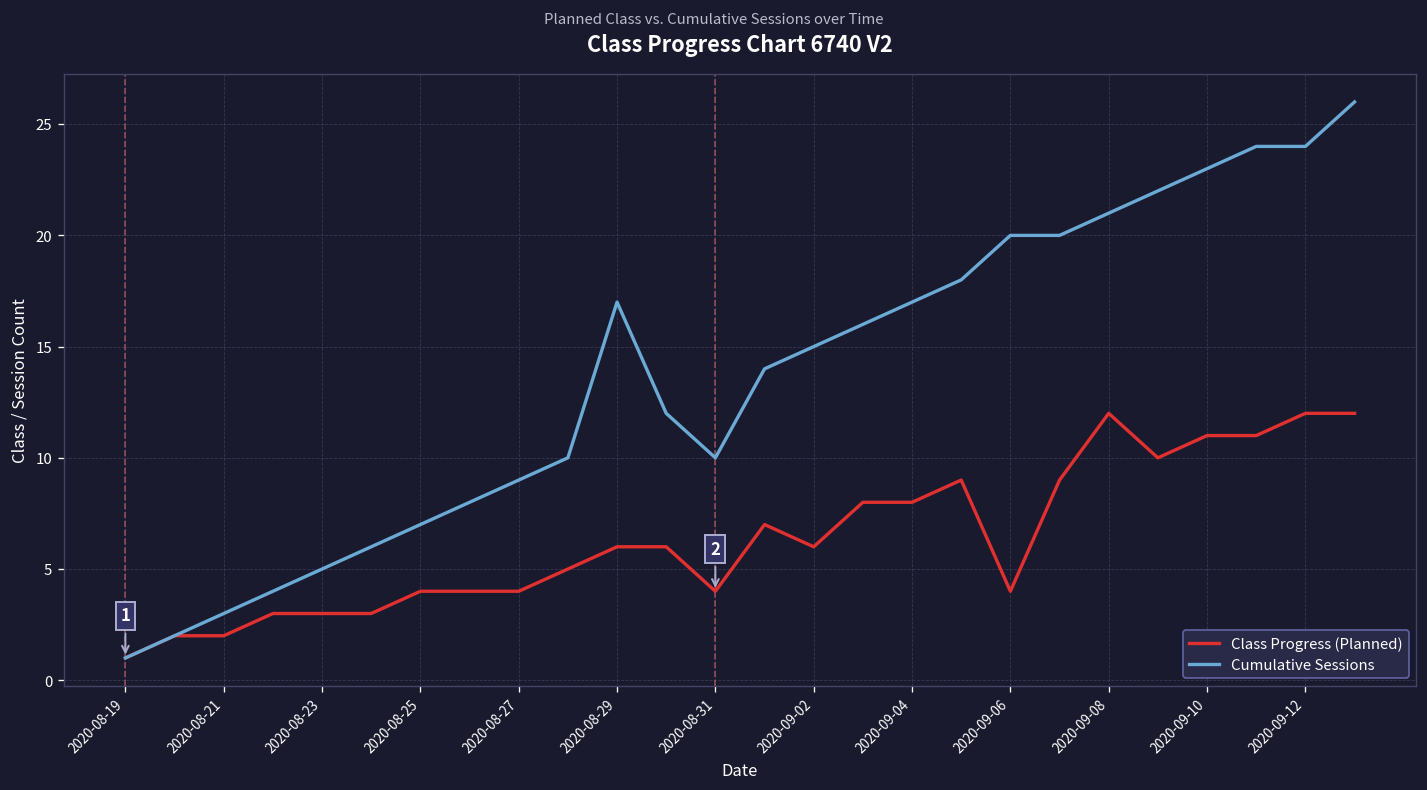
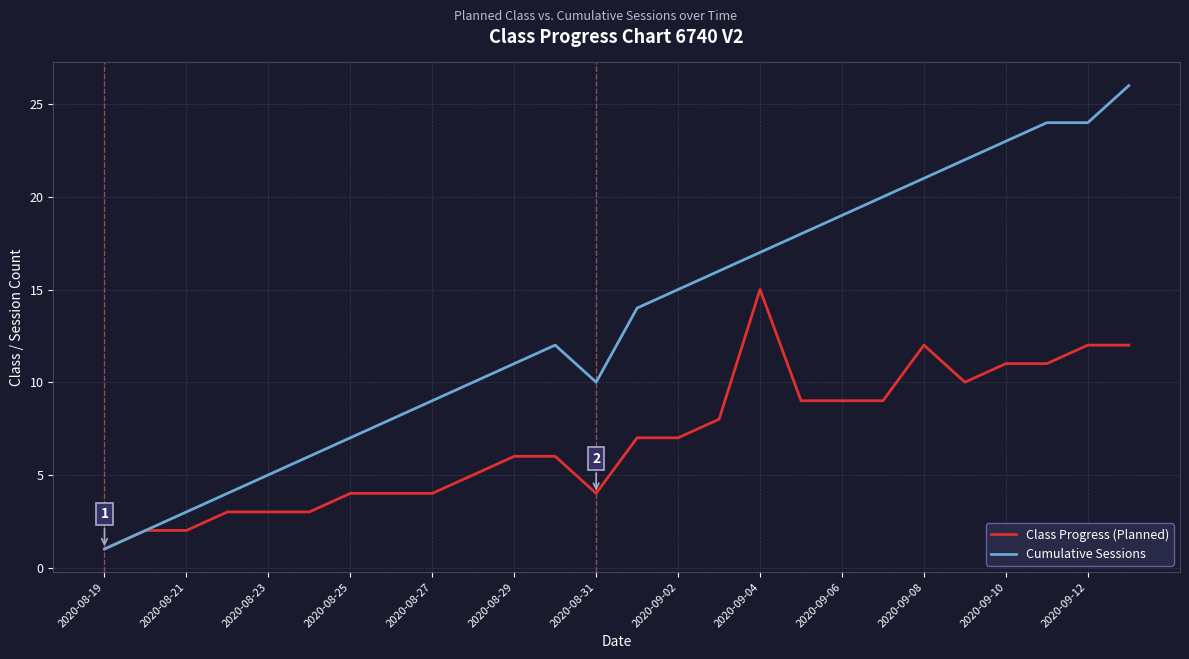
  {
    "Class Progress (Planned)": {
      "2020-08-21": 2,
      "2020-08-23": 3,
      "2020-08-25": 4,
      "2020-08-27": 4,
      "2020-08-29": 6,
-     "2020-09-02": 6,
-     "2020-09-04": 8,
-     "2020-09-06": 4,
+     "2020-09-02": 7,
+     "2020-09-04": 15,
+     "2020-09-06": 9,
      "2020-09-08": 12,
      "2020-09-10": 11,
      "2020-09-12": 12
    },
    "Cumulative Sessions": {
      "2020-08-21": 3,
      "2020-08-23": 5,
      "2020-08-25": 7,
      "2020-08-27": 9,
-     "2020-08-29": 17,
+     "2020-08-29": 11,
      "2020-08-31": 10,
      "2020-09-02": 15,
      "2020-09-04": 17,
-     "2020-09-06": 20,
+     "2020-09-06": 19,
      "2020-09-08": 21,
      "2020-09-10": 23,
      "2020-09-12": 24
    }
  }
